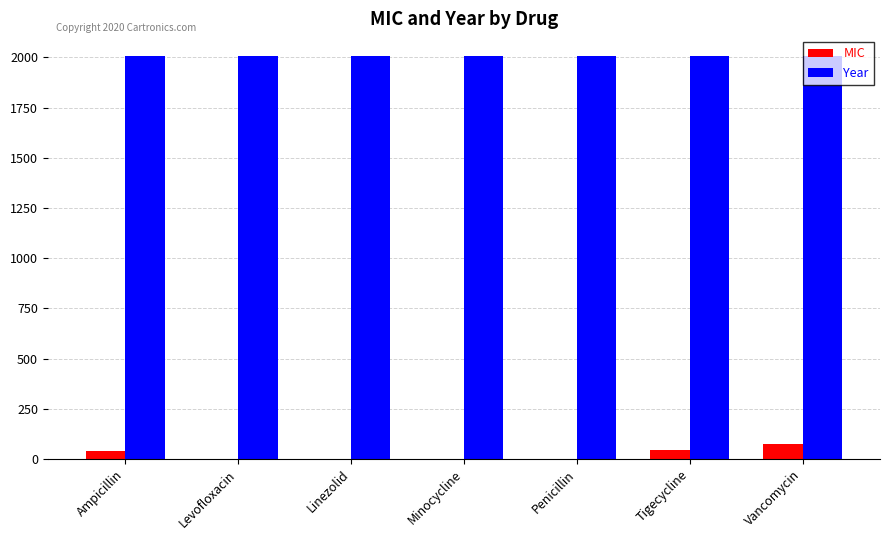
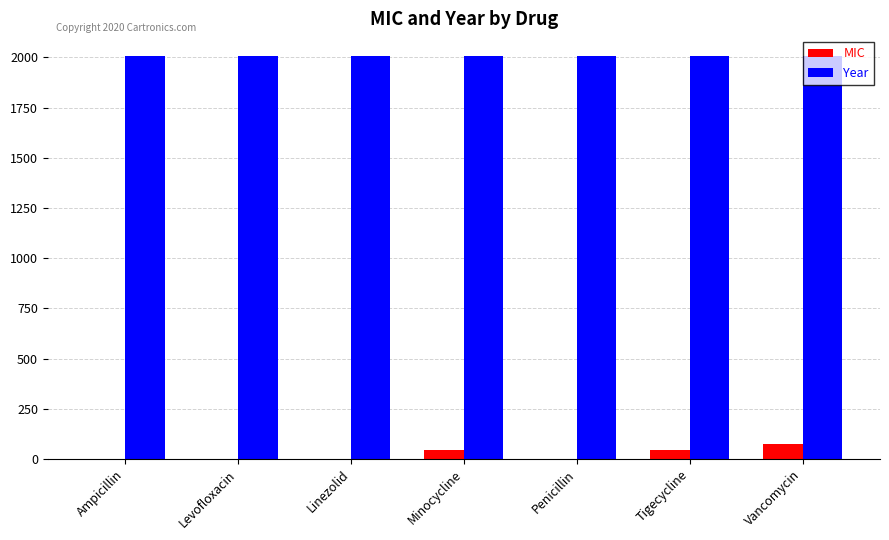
  {
    "MIC": {
-     "Ampicillin": 40,
-     "Minocycline": 0,
+     "Ampicillin": 0,
+     "Minocycline": 50,
      "Tigecycline": 40,
      "Vancomycin": 80
    },
    "Year": {
      "Levofloxacin": 2010,
      "Linezolid": 2010,
      "Minocycline": 2010,
      "Penicillin": 2010,
      "Tigecycline": 2010
    }
  }
